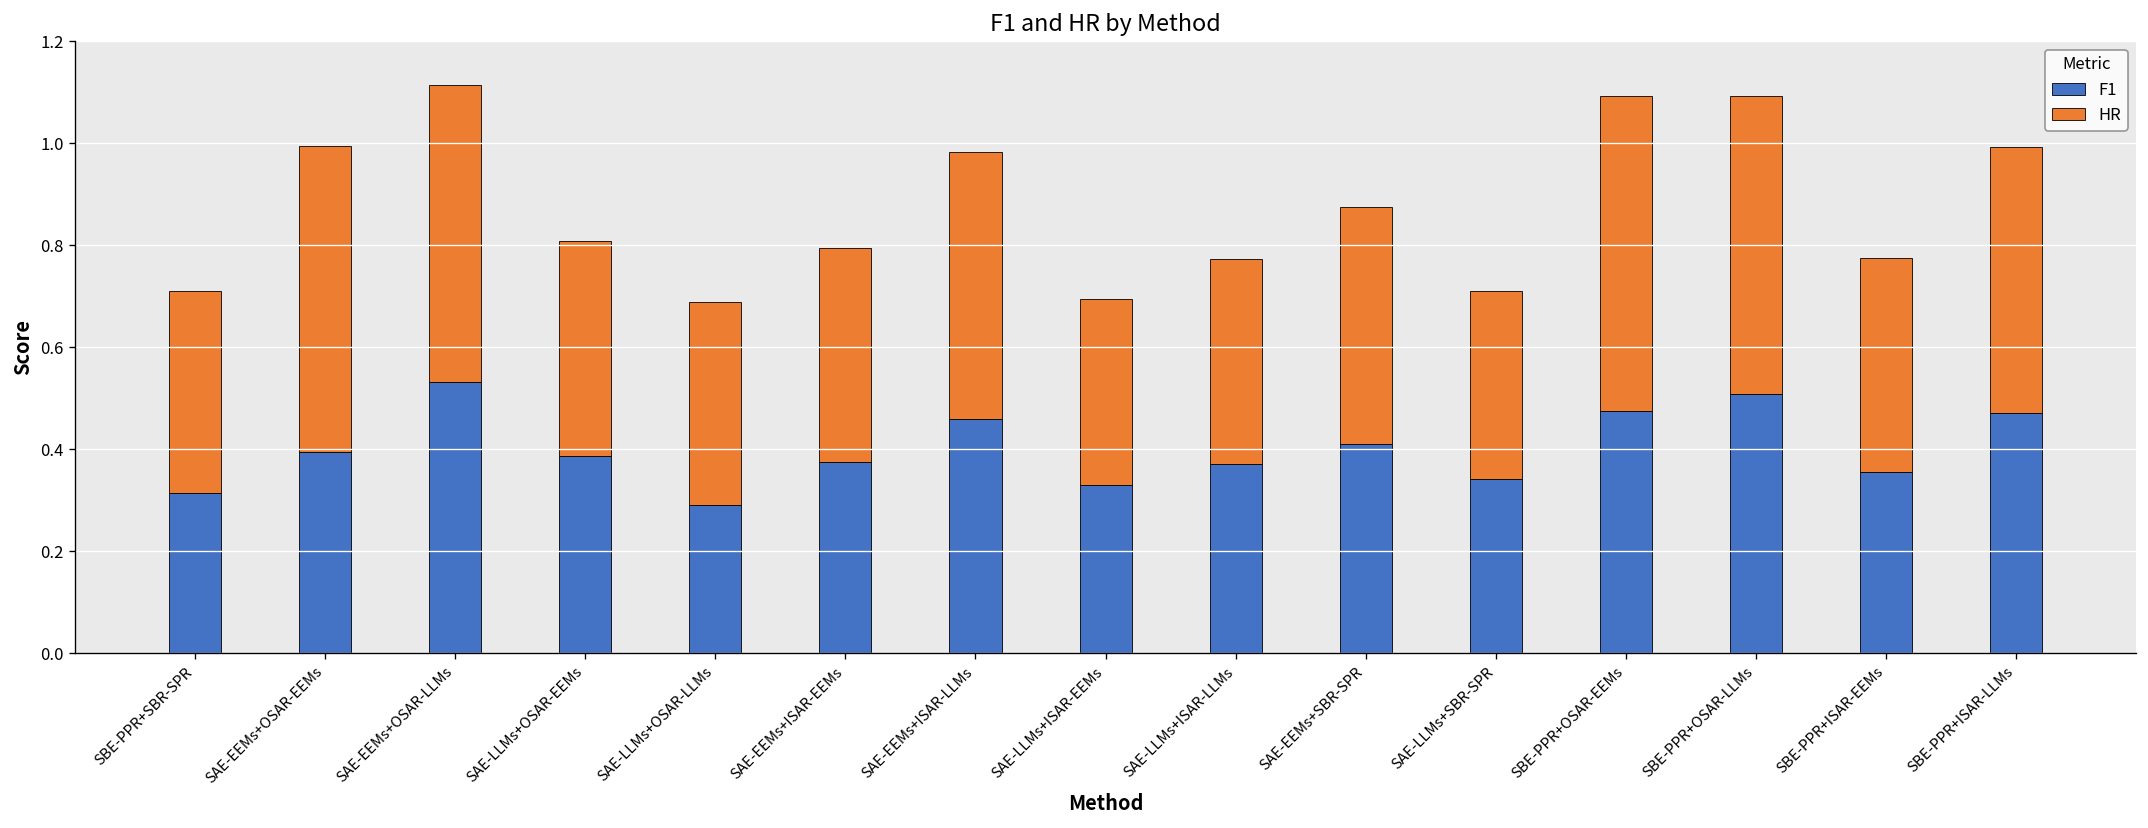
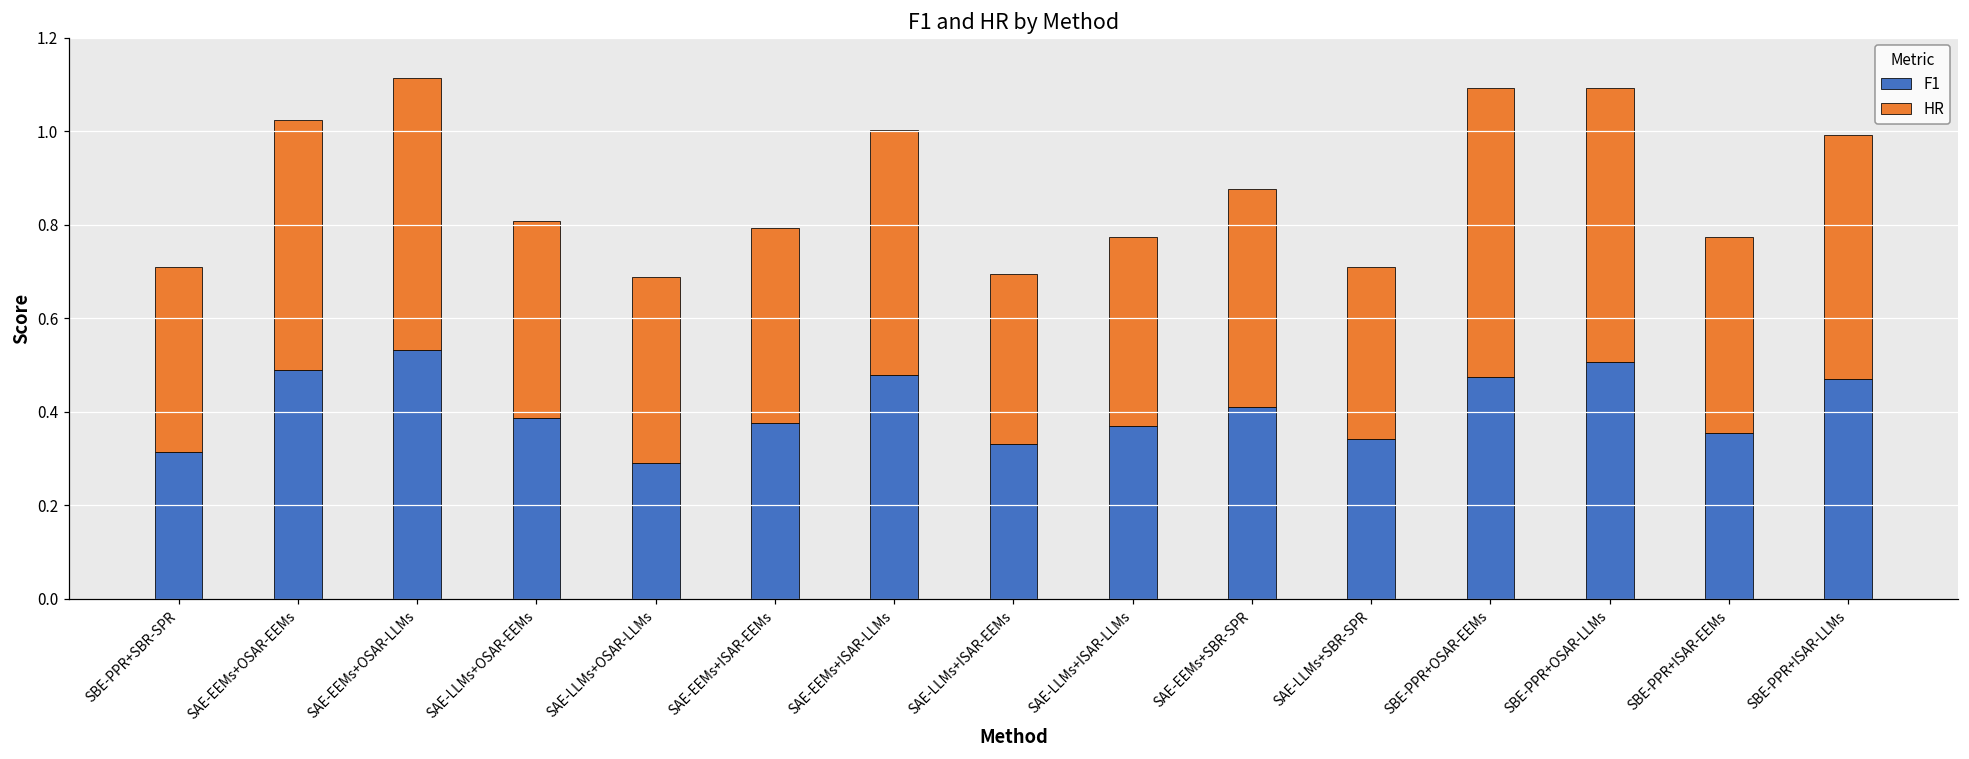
  {
    "F1": {
      "SBE-PPR+SBR-SPR": 0.32,
-     "SAE-EEMs+OSAR-EEMs": 0.39,
+     "SAE-EEMs+OSAR-EEMs": 0.49,
      "SAE-EEMs+OSAR-LLMs": 0.53,
      "SAE-LLMs+OSAR-EEMs": 0.39,
      "SAE-LLMs+OSAR-LLMs": 0.29,
      "SAE-EEMs+ISAR-EEMs": 0.38,
-     "SAE-EEMs+ISAR-LLMs": 0.46,
+     "SAE-EEMs+ISAR-LLMs": 0.48,
      "SAE-LLMs+ISAR-EEMs": 0.33,
      "SAE-LLMs+ISAR-LLMs": 0.37,
      "SAE-EEMs+SBR-SPR": 0.41,
      "SAE-LLMs+SBR-SPR": 0.34,
      "SBE-PPR+OSAR-EEMs": 0.47,
      "SBE-PPR+OSAR-LLMs": 0.51,
      "SBE-PPR+ISAR-EEMs": 0.35,
      "SBE-PPR+ISAR-LLMs": 0.47
    },
    "HR": {
      "SBE-PPR+SBR-SPR": 0.40,
-     "SAE-EEMs+OSAR-EEMs": 0.60,
+     "SAE-EEMs+OSAR-EEMs": 0.54,
      "SAE-EEMs+OSAR-LLMs": 0.58,
      "SAE-LLMs+OSAR-EEMs": 0.42,
      "SAE-LLMs+OSAR-LLMs": 0.40,
      "SAE-EEMs+ISAR-EEMs": 0.42,
      "SAE-EEMs+ISAR-LLMs": 0.52,
      "SAE-LLMs+ISAR-EEMs": 0.36,
      "SAE-LLMs+ISAR-LLMs": 0.40,
      "SAE-EEMs+SBR-SPR": 0.47,
      "SAE-LLMs+SBR-SPR": 0.37,
      "SBE-PPR+OSAR-EEMs": 0.62,
      "SBE-PPR+OSAR-LLMs": 0.58,
      "SBE-PPR+ISAR-EEMs": 0.42,
      "SBE-PPR+ISAR-LLMs": 0.52
    }
  }
